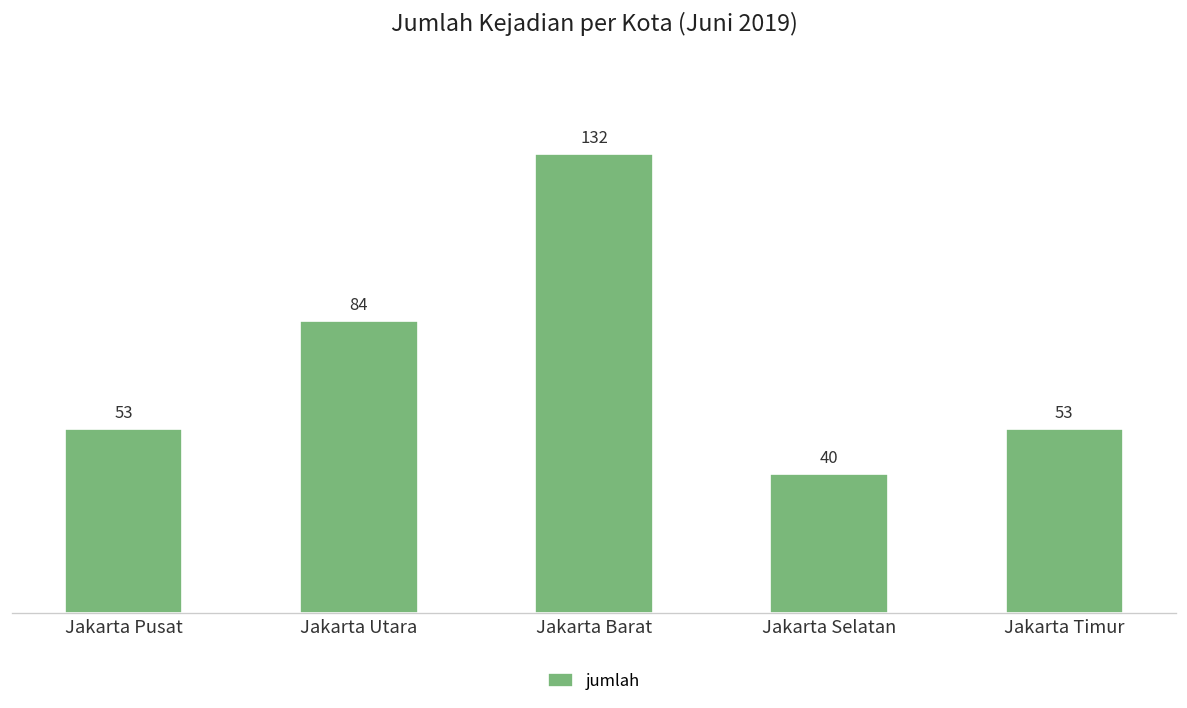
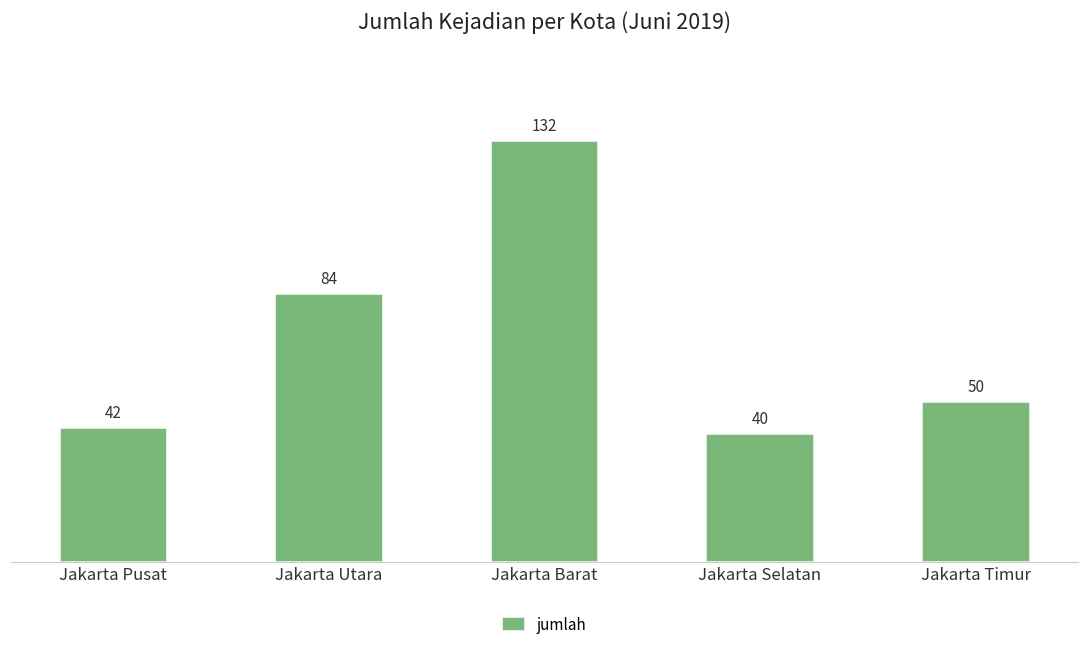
  {
-   "Jakarta Pusat": 53,
+   "Jakarta Pusat": 42,
    "Jakarta Utara": 84,
    "Jakarta Barat": 132,
    "Jakarta Selatan": 40,
-   "Jakarta Timur": 53
+   "Jakarta Timur": 50
  }
